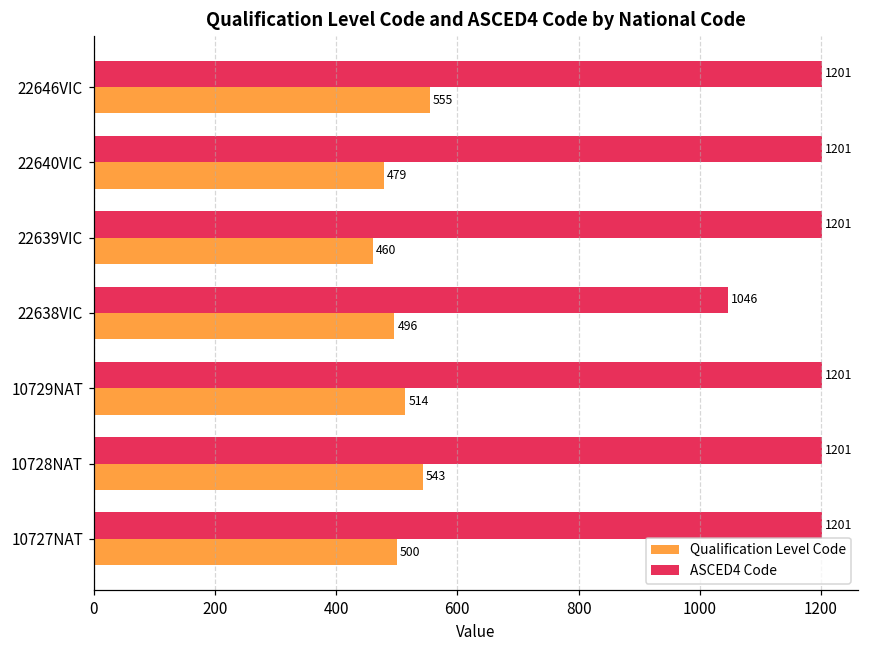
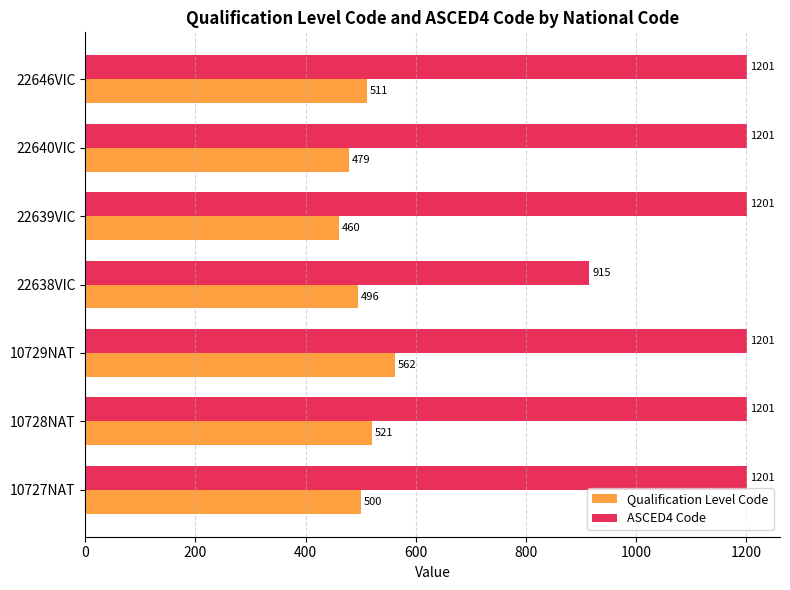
  {
    "Qualification Level Code": {
-     "22646VIC": 555,
+     "22646VIC": 511,
      "22640VIC": 479,
      "22639VIC": 460,
      "22638VIC": 496,
-     "10729NAT": 514,
-     "10728NAT": 543,
+     "10729NAT": 562,
+     "10728NAT": 521,
      "10727NAT": 500
    },
    "ASCED4 Code": {
      "22646VIC": 1201,
      "22640VIC": 1201,
      "22639VIC": 1201,
-     "22638VIC": 1046,
+     "22638VIC": 915,
      "10729NAT": 1201,
      "10728NAT": 1201,
      "10727NAT": 1201
    }
  }
